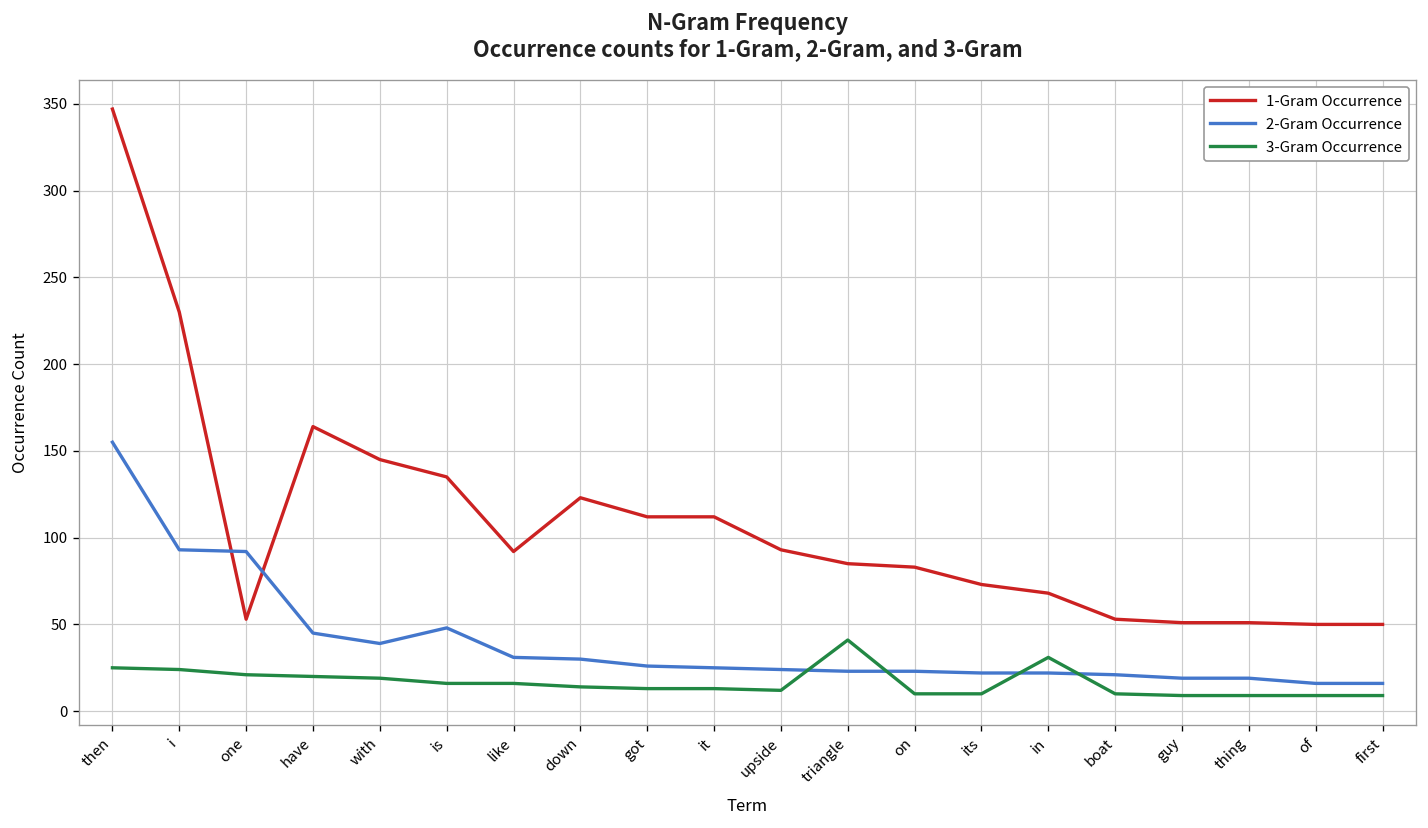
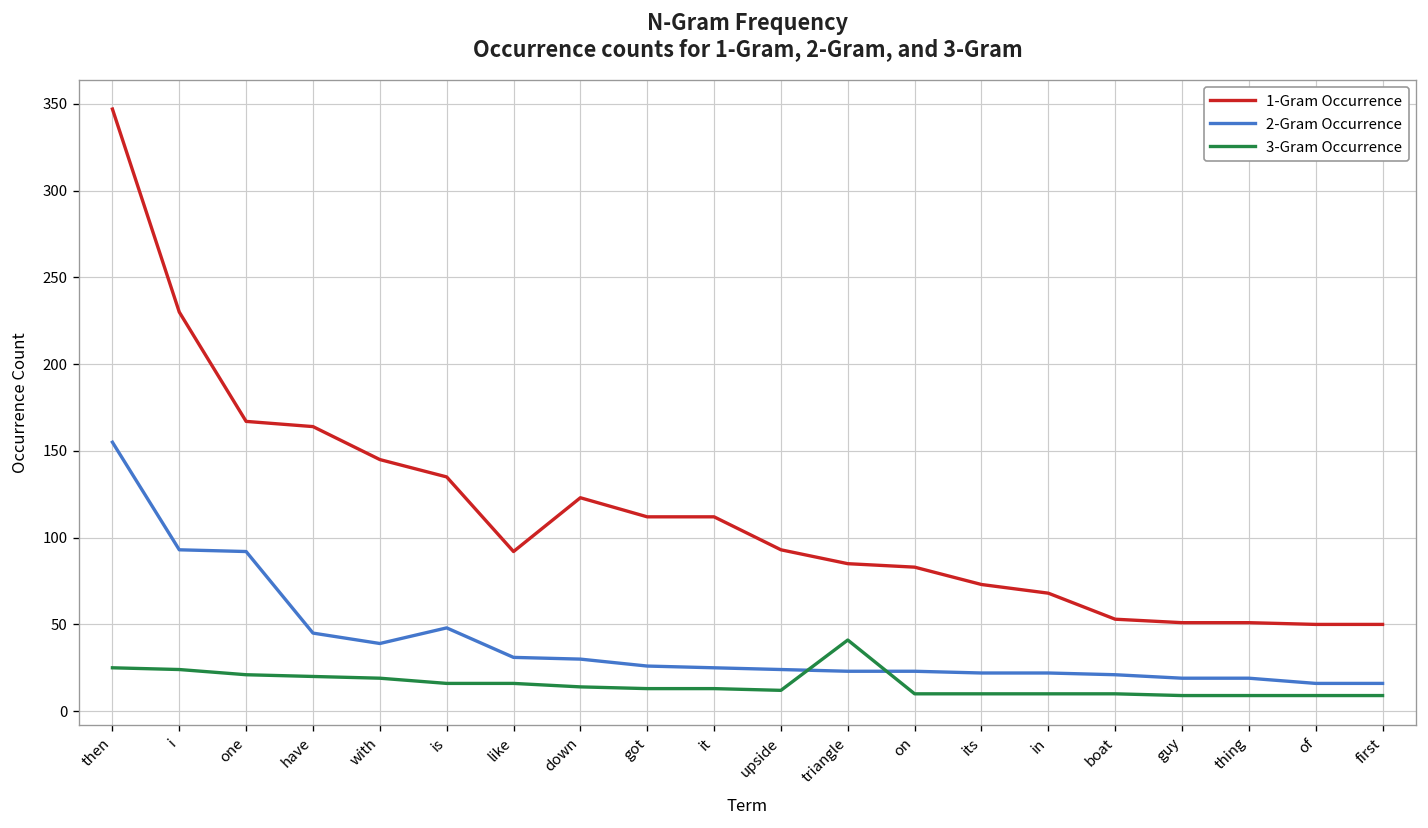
  {
    "1-Gram Occurrence": {
      "then": 347,
      "i": 230,
-     "one": 53,
+     "one": 167,
      "have": 164,
      "with": 145,
      "is": 135,
      "like": 92,
      "down": 123,
      "got": 112,
      "it": 112,
      "upside": 93,
      "triangle": 85,
      "on": 83,
      "its": 73,
      "in": 68,
      "boat": 53,
      "guy": 51,
      "thing": 51,
      "of": 50,
      "first": 50
    },
    "2-Gram Occurrence": {
      "then": 155,
      "i": 93,
      "one": 92,
      "have": 45,
      "with": 39,
      "is": 48,
      "like": 31,
      "down": 30,
      "got": 26,
      "it": 25,
      "upside": 24,
      "triangle": 23,
      "on": 23,
      "its": 22,
      "in": 22,
      "boat": 21,
      "guy": 19,
      "thing": 19,
      "of": 16,
      "first": 16
    },
    "3-Gram Occurrence": {
      "then": 25,
      "i": 24,
      "one": 21,
      "have": 20,
      "with": 19,
      "is": 16,
      "like": 16,
      "down": 14,
      "got": 13,
      "it": 13,
      "upside": 12,
      "triangle": 41,
      "on": 10,
      "its": 10,
-     "in": 31,
+     "in": 10,
      "boat": 10,
      "guy": 9,
      "thing": 9,
      "of": 9,
      "first": 9
    }
  }
